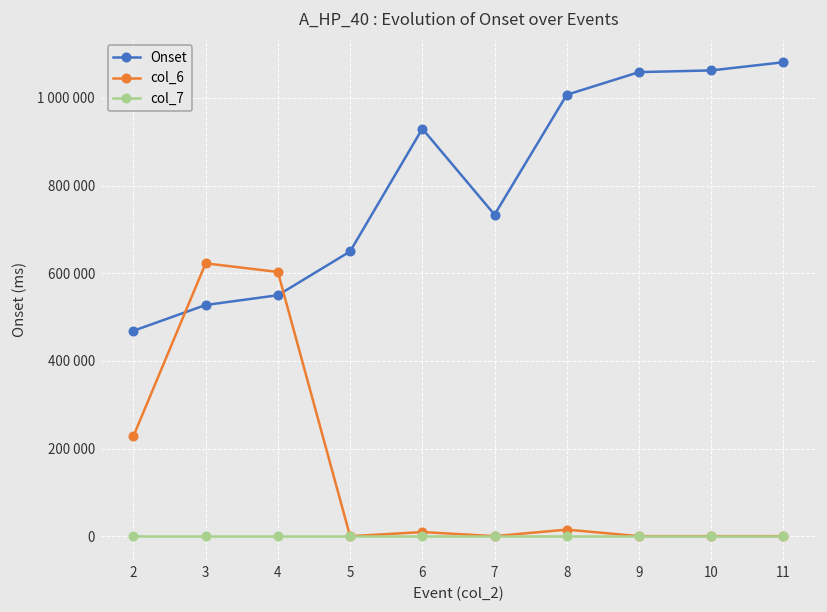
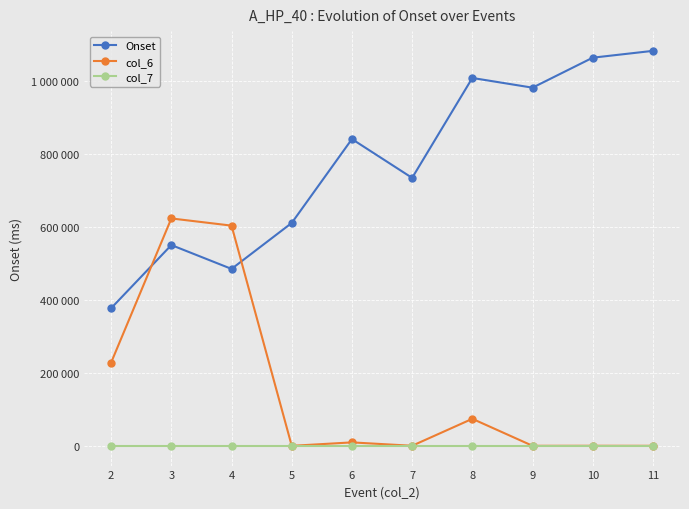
  {
    "Onset": {
-     "2": 470000,
-     "3": 530000,
-     "4": 550000,
-     "5": 650000,
-     "6": 930000,
+     "2": 380000,
+     "3": 550000,
+     "4": 480000,
+     "5": 610000,
+     "6": 840000,
      "7": 730000,
      "8": 1010000,
-     "9": 1060000,
+     "9": 980000,
      "10": 1060000,
      "11": 1080000
    },
    "col_6": {
      "2": 230000,
      "3": 620000,
      "4": 600000,
      "6": 10000,
-     "8": 20000
+     "8": 70000
    },
    "col_7": {
      "2": 0,
      "3": 0,
      "4": 0,
      "6": 0,
      "8": 0
    }
  }
